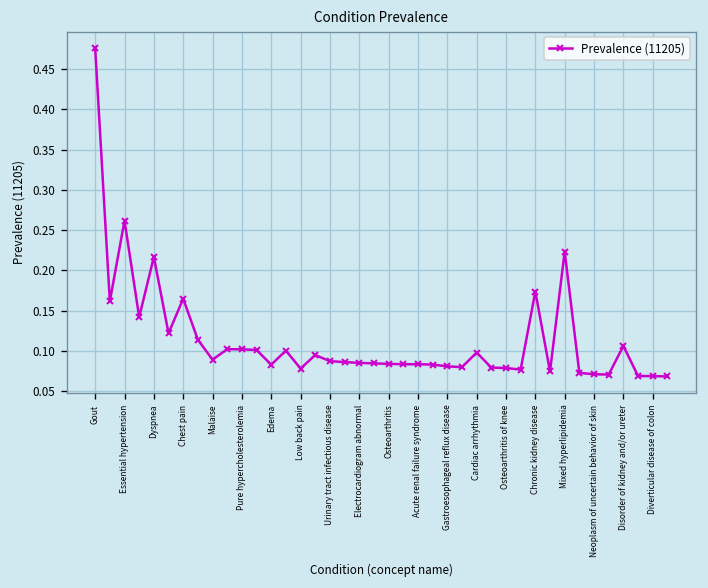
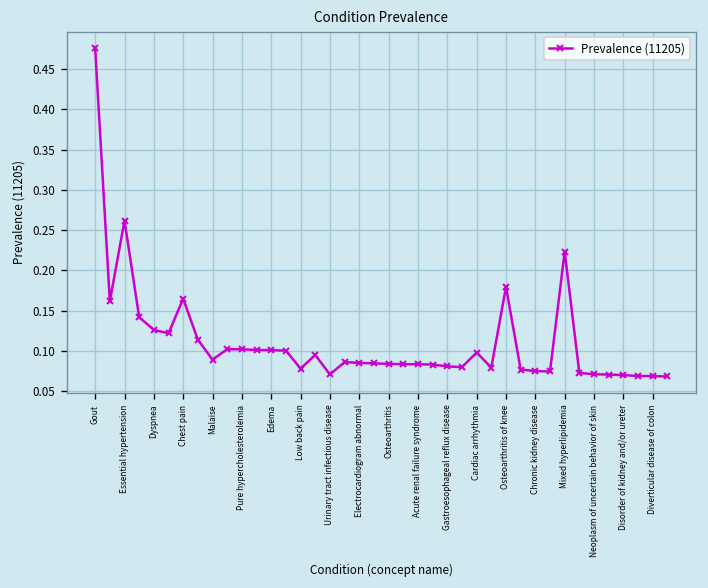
  {
    "Gout": 0.48,
    "Essential hypertension": 0.26,
-   "Dyspnea": 0.22,
+   "Dyspnea": 0.13,
    "Chest pain": 0.16,
    "Malaise": 0.09,
    "Pure hypercholesterolemia": 0.10,
-   "Edema": 0.08,
+   "Edema": 0.10,
    "Low back pain": 0.08,
-   "Urinary tract infectious disease": 0.09,
+   "Urinary tract infectious disease": 0.07,
    "Electrocardiogram abnormal": 0.09,
    "Osteoarthritis": 0.08,
    "Acute renal failure syndrome": 0.08,
    "Gastroesophageal reflux disease": 0.08,
    "Cardiac arrhythmia": 0.10,
-   "Osteoarthritis of knee": 0.08,
-   "Chronic kidney disease": 0.17,
+   "Osteoarthritis of knee": 0.18,
+   "Chronic kidney disease": 0.08,
    "Mixed hyperlipidemia": 0.22,
    "Neoplasm of uncertain behavior of skin": 0.07,
-   "Disorder of kidney and/or ureter": 0.11,
+   "Disorder of kidney and/or ureter": 0.07,
    "Diverticular disease of colon": 0.07
  }
